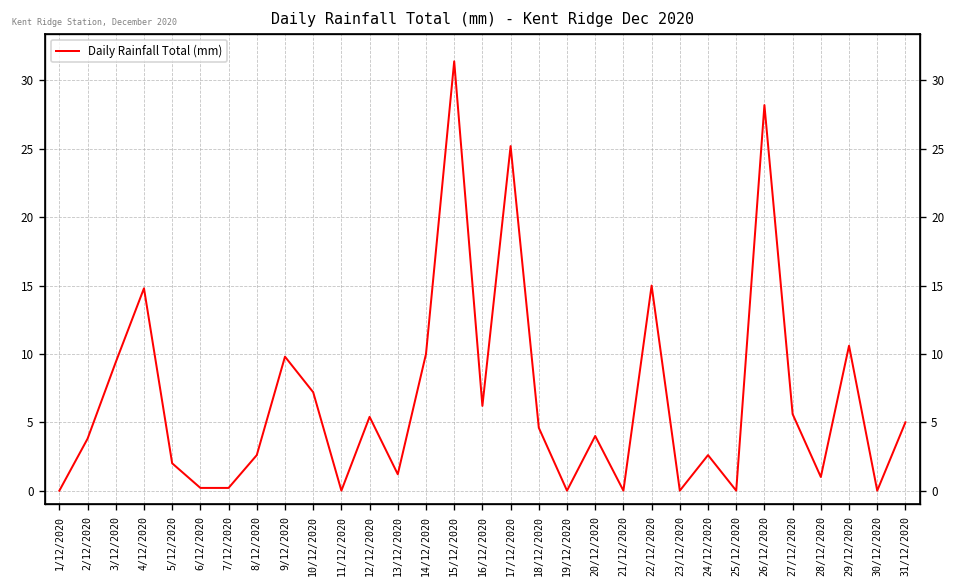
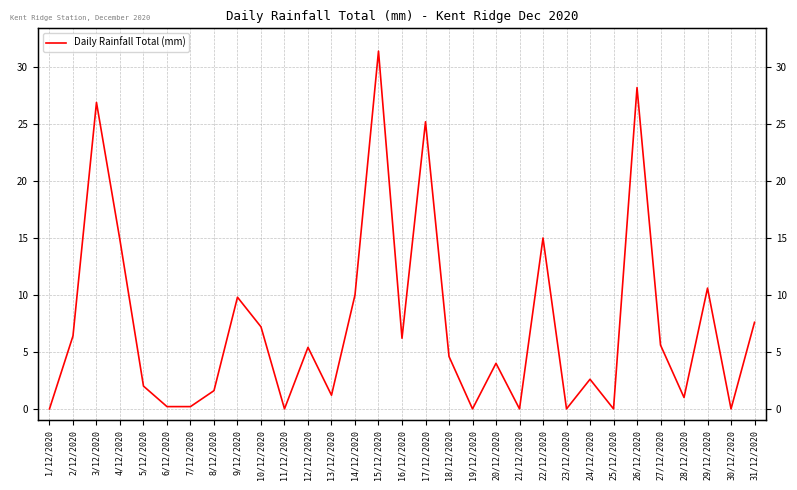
  {
    "1/12/2020": 0.0,
-   "2/12/2020": 3.8,
-   "3/12/2020": 9.4,
+   "2/12/2020": 6.4,
+   "3/12/2020": 26.9,
    "4/12/2020": 14.8,
    "5/12/2020": 2.0,
    "6/12/2020": 0.2,
    "7/12/2020": 0.2,
-   "8/12/2020": 2.6,
+   "8/12/2020": 1.6,
    "9/12/2020": 9.8,
    "10/12/2020": 7.2,
    "11/12/2020": 0.0,
    "12/12/2020": 5.4,
    "13/12/2020": 1.2,
    "14/12/2020": 10.0,
    "15/12/2020": 31.4,
    "16/12/2020": 6.2,
    "17/12/2020": 25.2,
    "18/12/2020": 4.6,
    "19/12/2020": 0.0,
    "20/12/2020": 4.0,
    "21/12/2020": 0.0,
    "22/12/2020": 15.0,
    "23/12/2020": 0.0,
    "24/12/2020": 2.6,
    "25/12/2020": 0.0,
    "26/12/2020": 28.2,
    "27/12/2020": 5.6,
    "28/12/2020": 1.0,
    "29/12/2020": 10.6,
    "30/12/2020": 0.0,
-   "31/12/2020": 5.0
+   "31/12/2020": 7.6
  }
